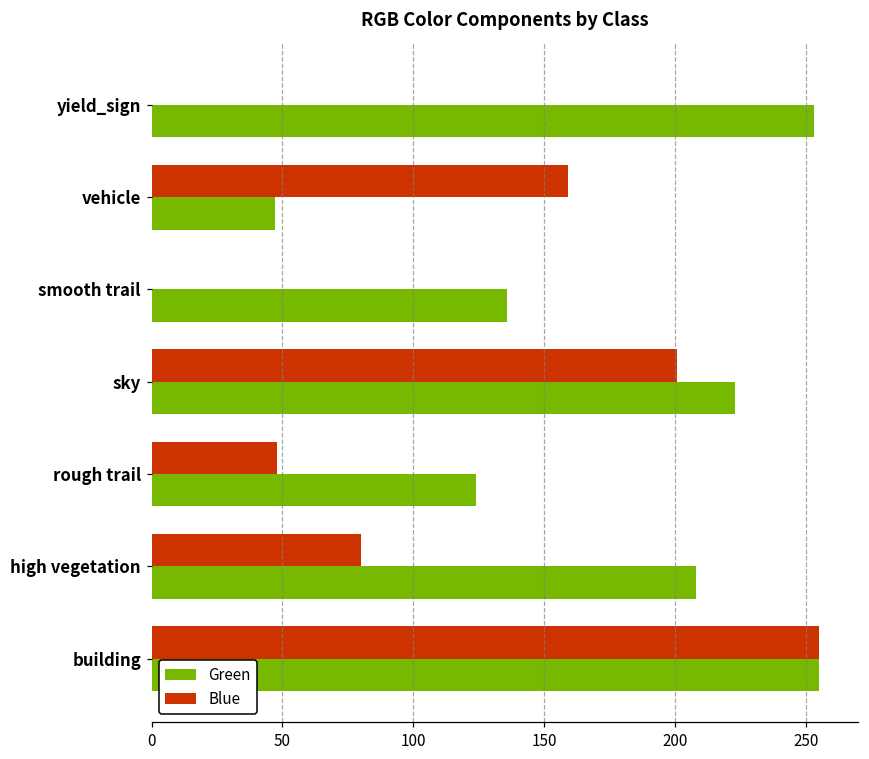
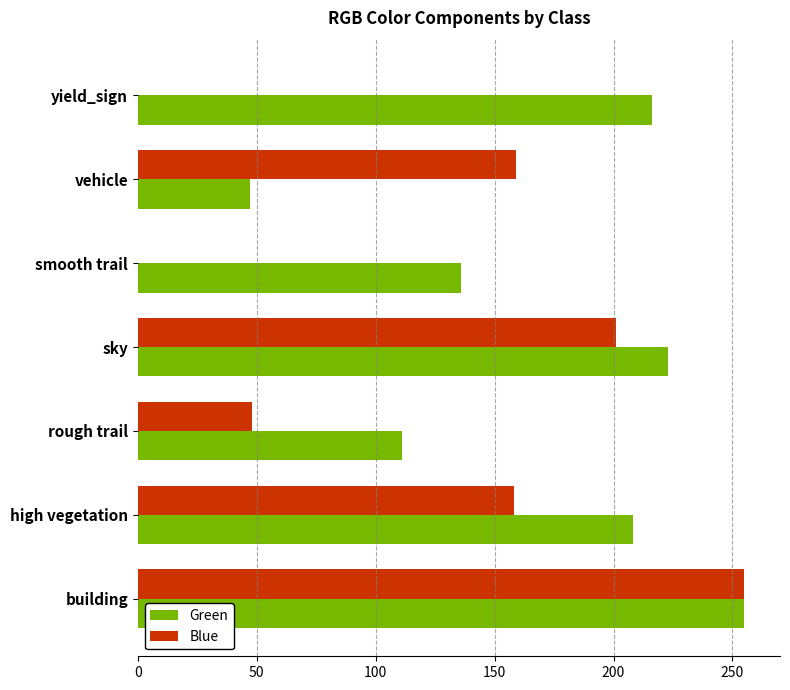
  {
    "Green": {
-     "yield_sign": 253,
+     "yield_sign": 216,
      "vehicle": 47,
      "smooth trail": 136,
      "sky": 223,
-     "rough trail": 124,
+     "rough trail": 111,
      "high vegetation": 208,
      "building": 255
    },
    "Blue": {
      "yield_sign": 0,
      "vehicle": 159,
      "smooth trail": 0,
      "sky": 201,
      "rough trail": 48,
-     "high vegetation": 80,
+     "high vegetation": 158,
      "building": 255
    }
  }
